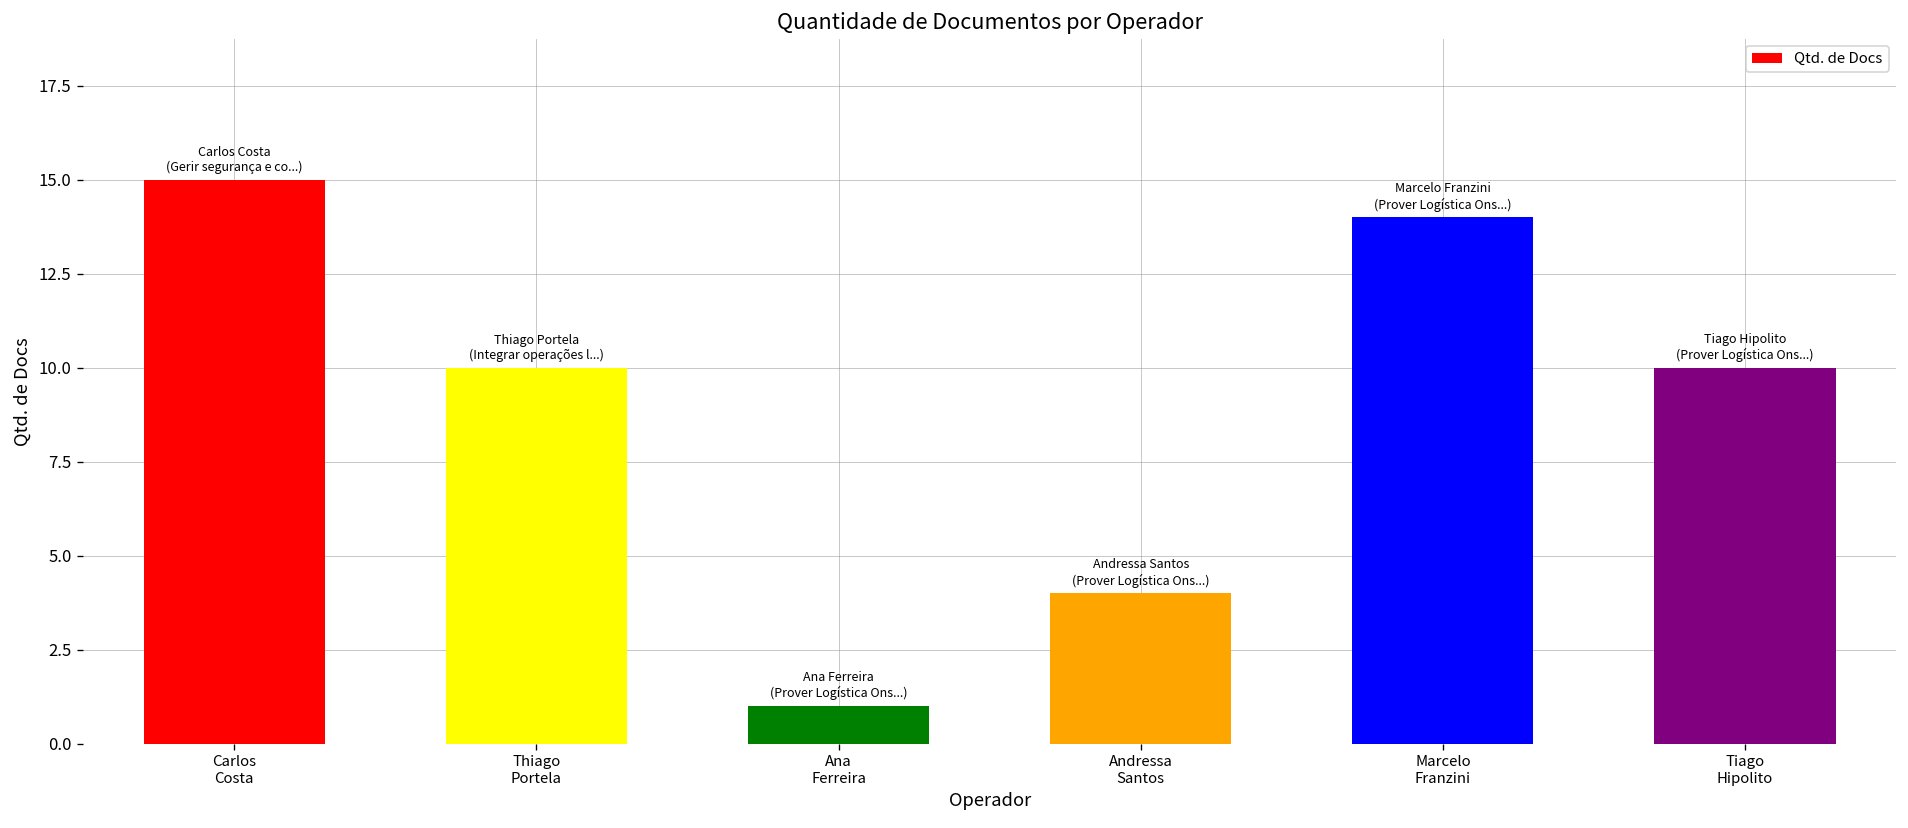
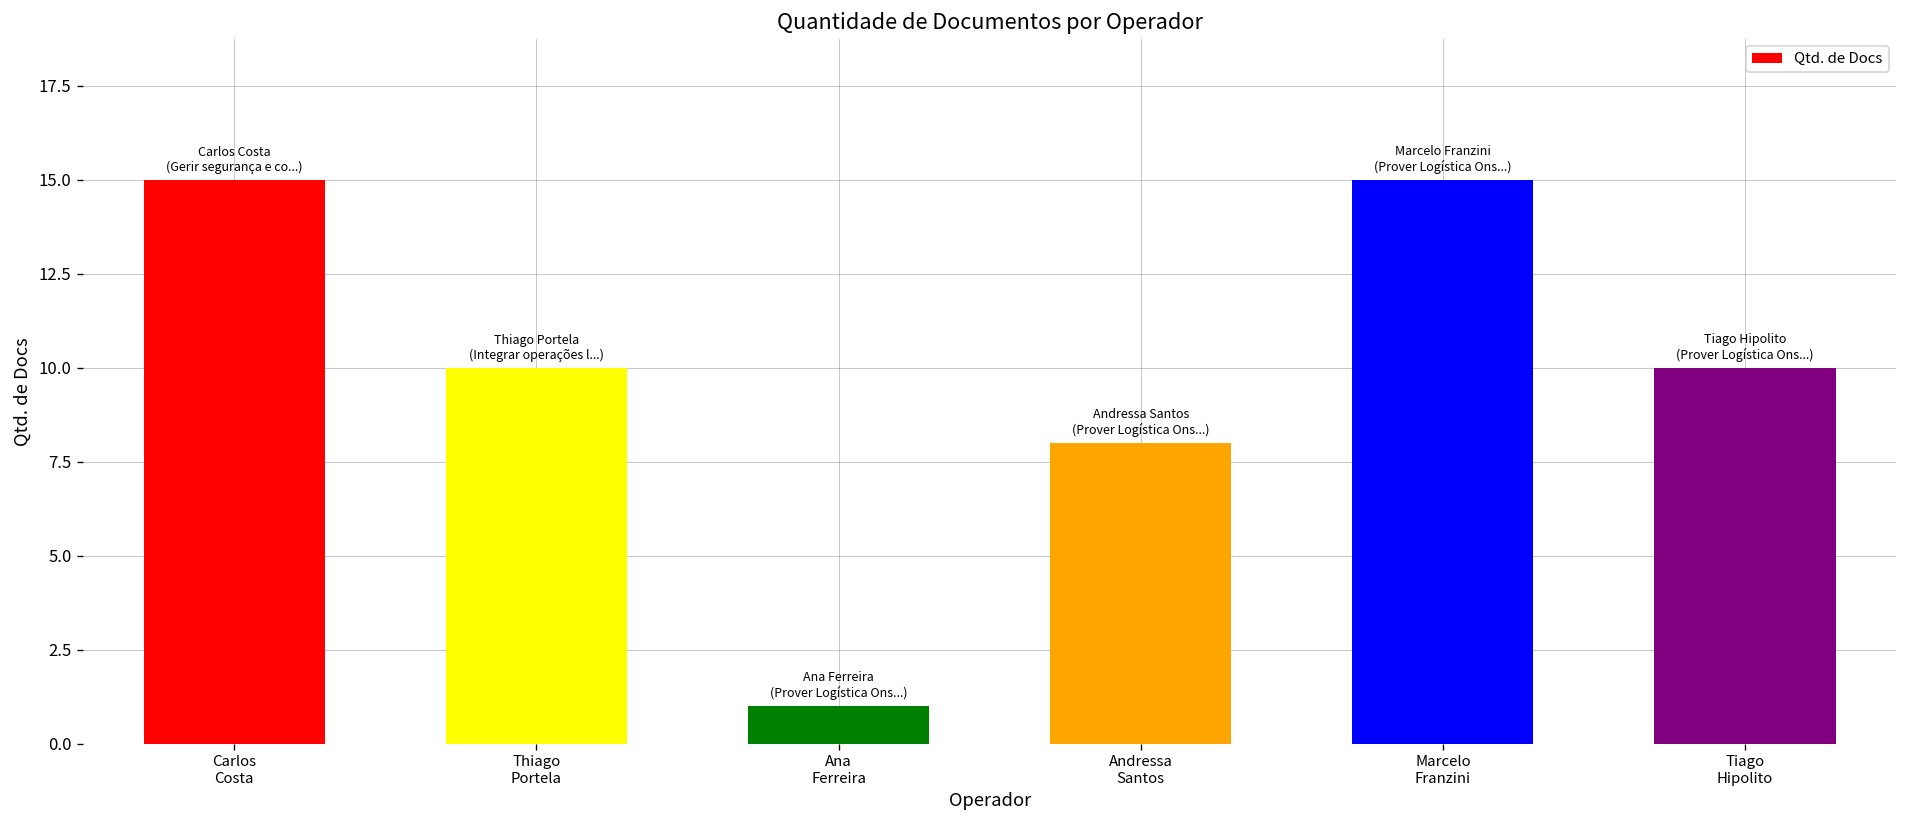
  {
    "Carlos Costa": 15,
    "Thiago Portela": 10,
    "Ana Ferreira": 1,
-   "Andressa Santos": 4,
-   "Marcelo Franzini": 14,
+   "Andressa Santos": 8,
+   "Marcelo Franzini": 15,
    "Tiago Hipolito": 10
  }
